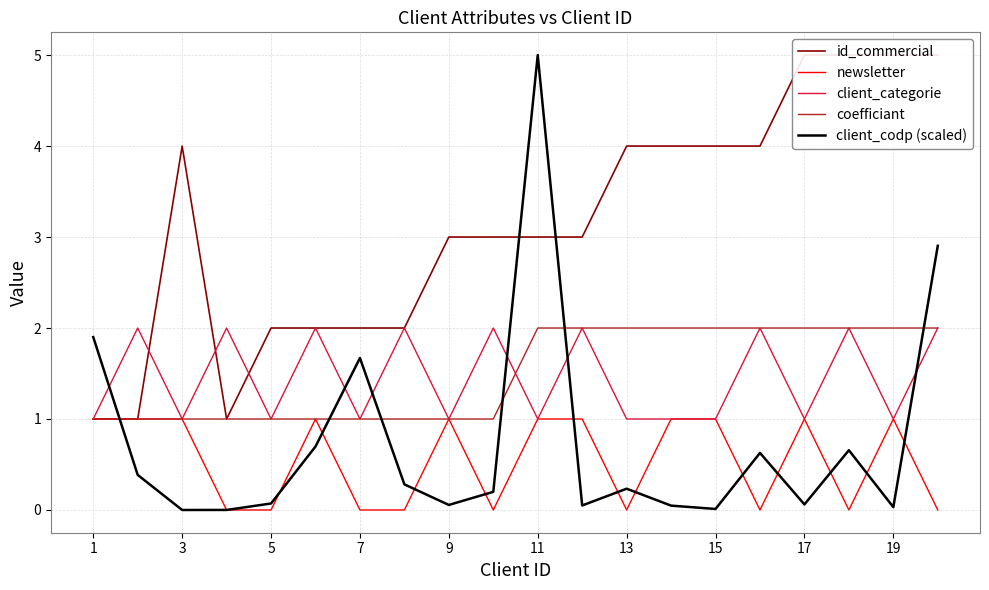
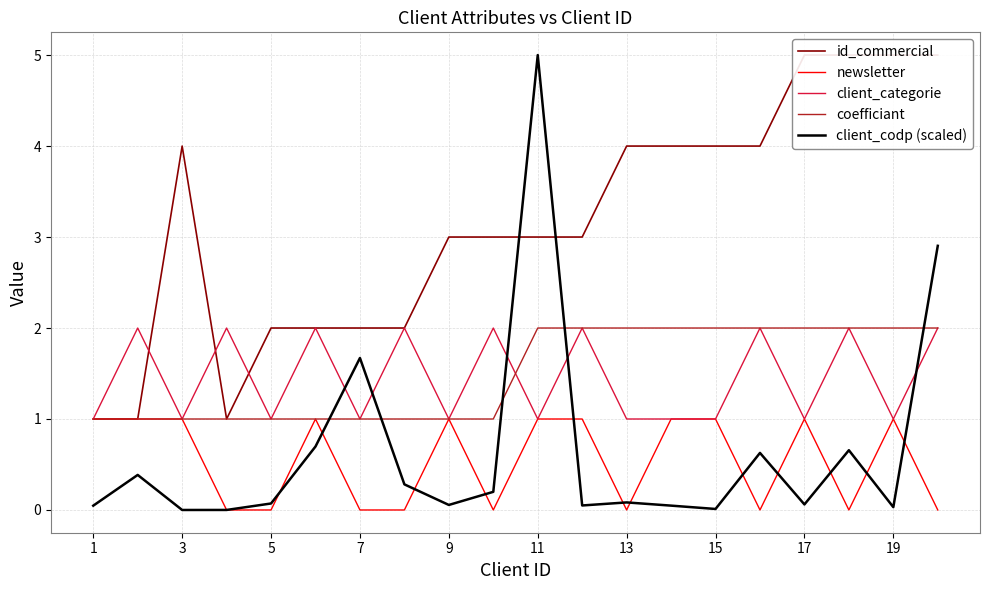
  {
    "id_commercial": {
      "3": 4.0,
      "5": 2.0,
      "7": 2.0,
      "9": 3.0,
      "11": 3.0,
      "13": 4.0,
      "15": 4.0
    },
    "newsletter": {
      "5": 0.0,
      "7": 0.0,
      "13": 0.0
    },
    "client_codp (scaled)": {
-     "1": 1.9,
+     "1": 0.0,
      "3": 0.0,
      "5": 0.1,
      "7": 1.7,
      "9": 0.1,
      "11": 5.0,
-     "13": 0.2,
+     "13": 0.1,
      "15": 0.0,
      "17": 0.1,
      "19": 0.0
    }
  }
